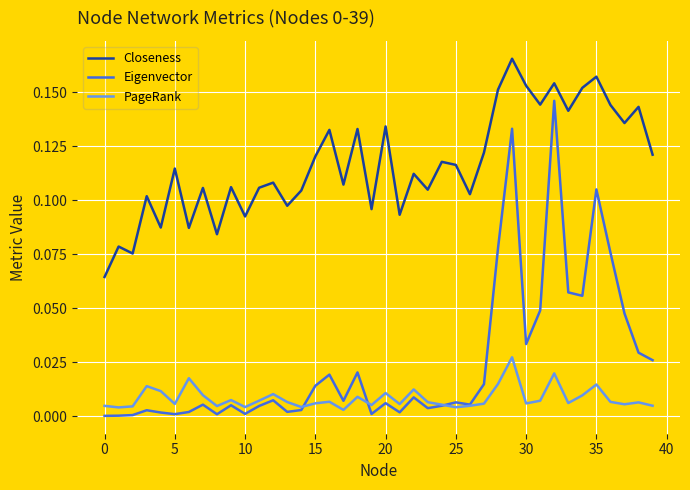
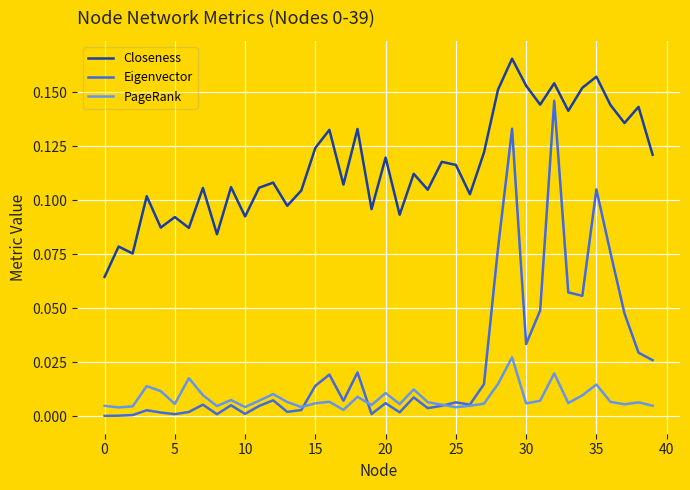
  {
    "Closeness": {
      "0": 0.064,
-     "5": 0.115,
+     "5": 0.092,
      "10": 0.093,
-     "15": 0.120,
-     "20": 0.134,
+     "15": 0.124,
+     "20": 0.120,
      "25": 0.116,
      "30": 0.153,
      "35": 0.157
    }
  }
